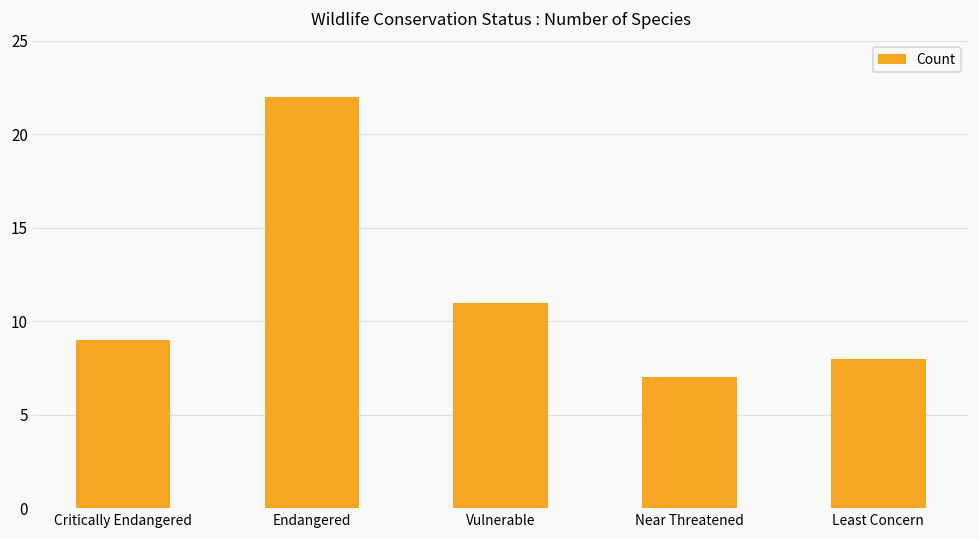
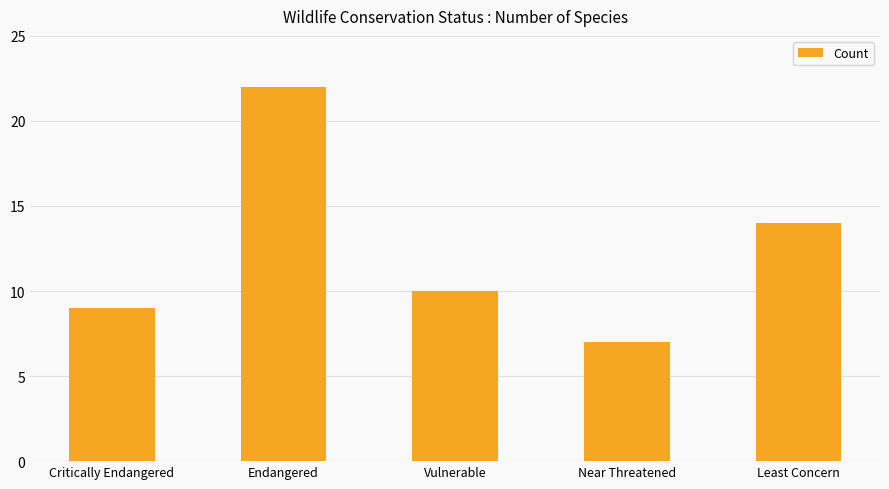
  {
    "Critically Endangered": 9,
    "Endangered": 22,
-   "Vulnerable": 11,
+   "Vulnerable": 10,
    "Near Threatened": 7,
-   "Least Concern": 8
+   "Least Concern": 14
  }
